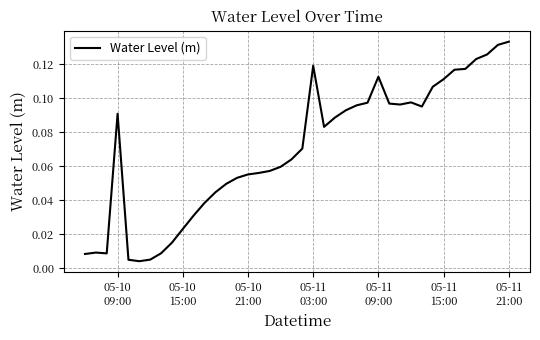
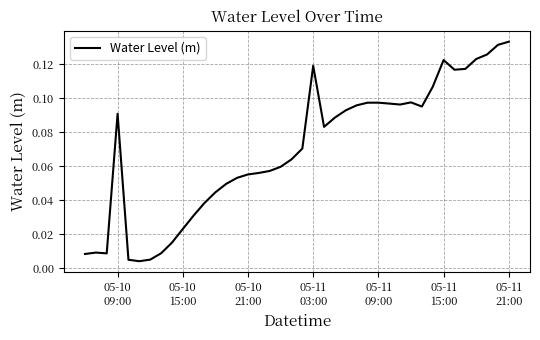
  {
    "05-10 09:00": 0.091,
    "05-10 15:00": 0.023,
    "05-10 21:00": 0.055,
    "05-11 03:00": 0.119,
-   "05-11 09:00": 0.113,
-   "05-11 15:00": 0.111,
+   "05-11 09:00": 0.097,
+   "05-11 15:00": 0.122,
    "05-11 21:00": 0.133
  }
